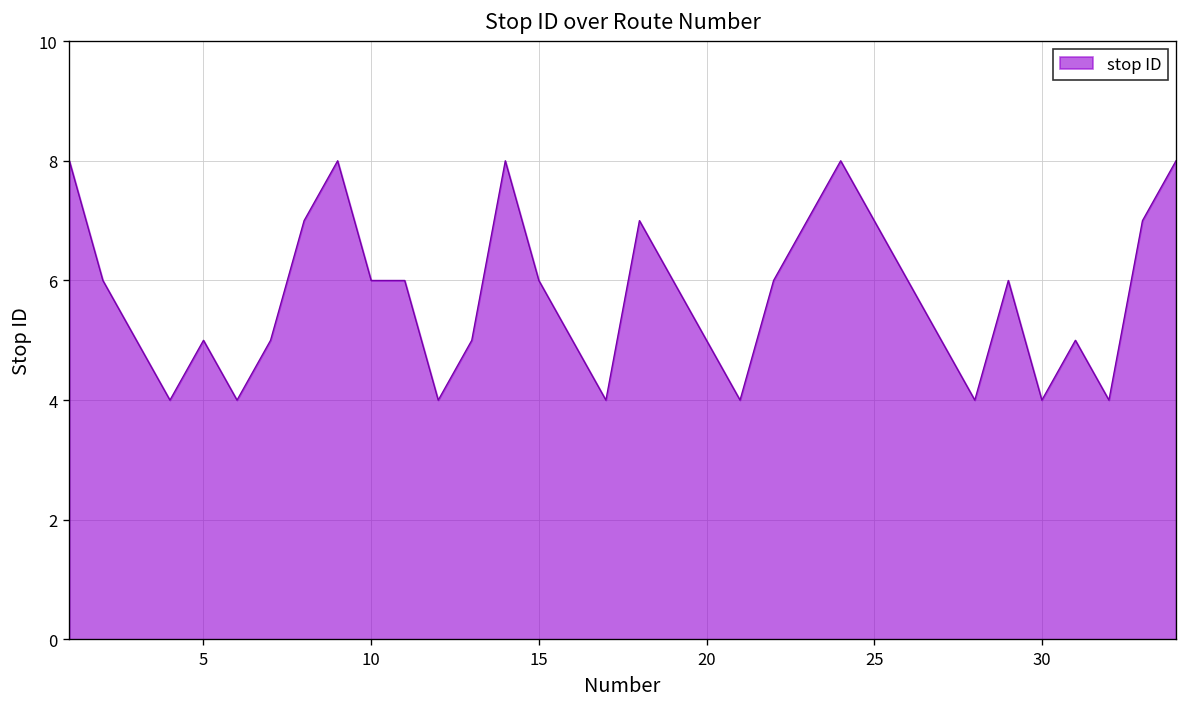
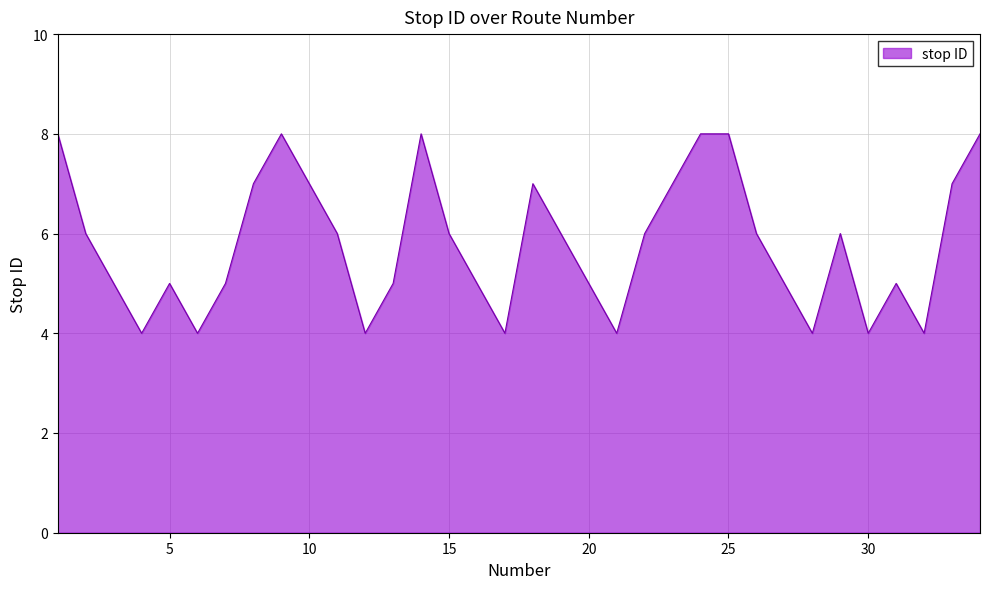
  {
    "5": 5,
-   "10": 6,
+   "10": 7,
    "15": 6,
    "20": 5,
-   "25": 7,
+   "25": 8,
    "30": 4
  }
